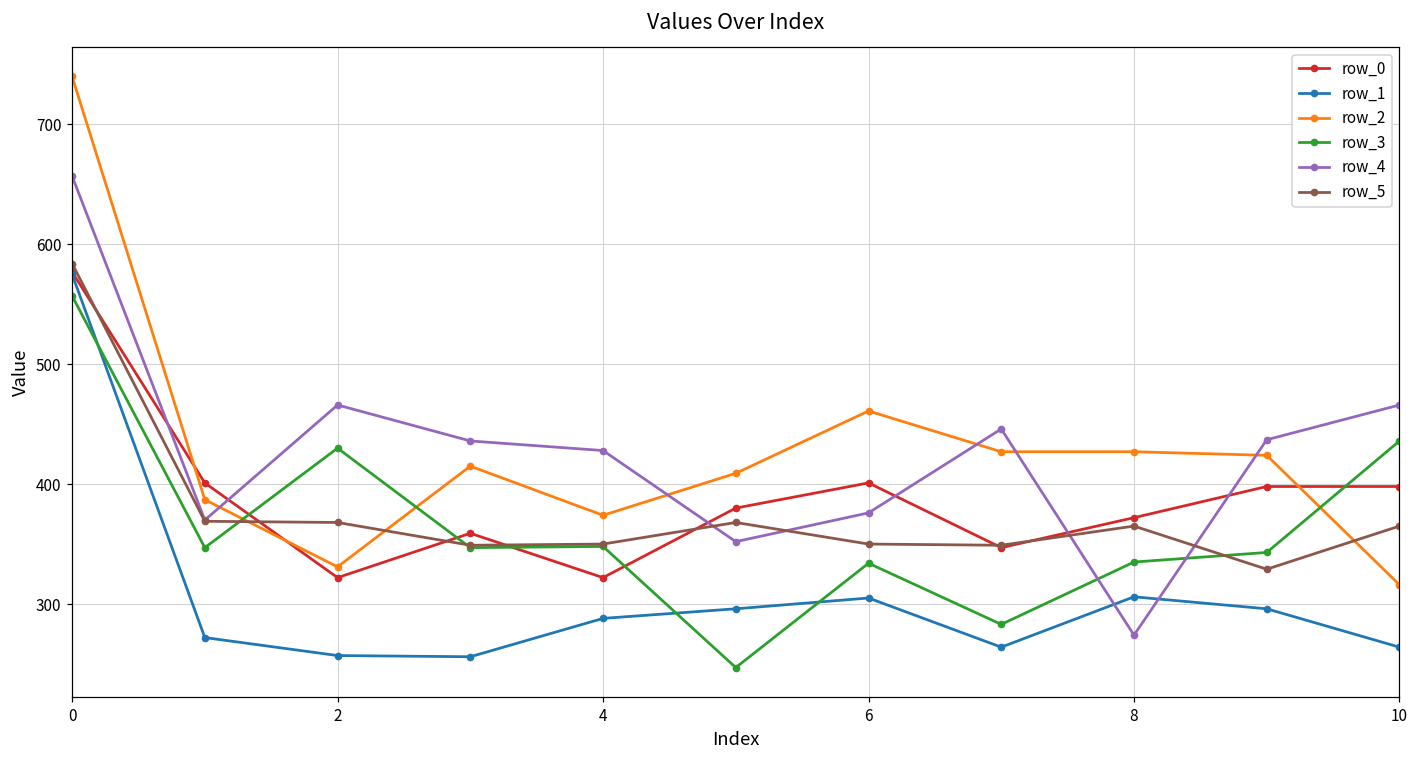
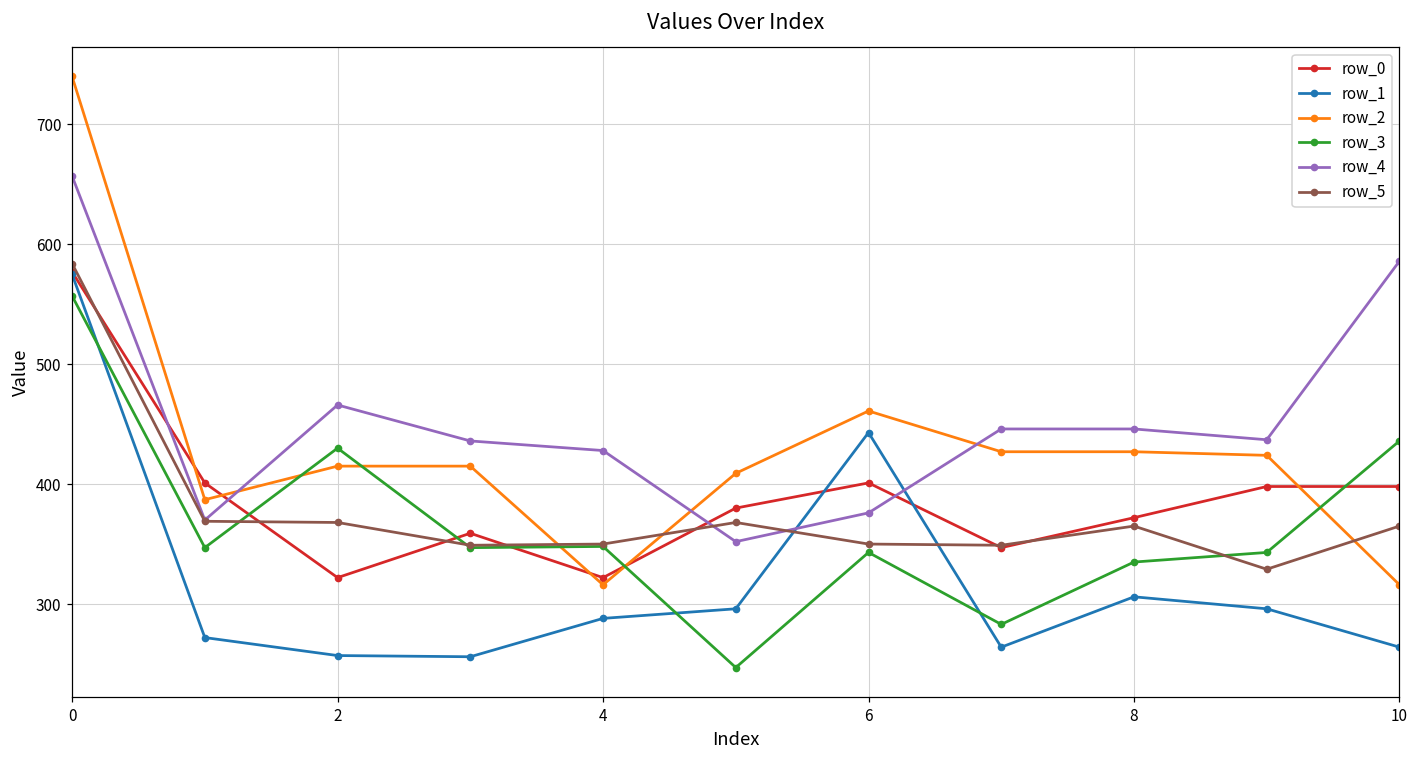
  {
    "row_0": {
      "2": 322,
      "4": 322,
      "6": 401,
      "8": 372,
      "10": 398
    },
    "row_1": {
      "2": 257,
      "4": 288,
-     "6": 305,
+     "6": 443,
      "8": 306,
      "10": 264
    },
    "row_2": {
      "0": 740,
-     "2": 331,
-     "4": 374,
+     "2": 415,
+     "4": 316,
      "6": 461,
      "8": 427,
      "10": 316
    },
    "row_3": {
      "0": 557,
      "2": 430,
-     "6": 334,
+     "6": 343,
      "8": 335,
      "10": 436
    },
    "row_4": {
      "0": 657,
      "2": 466,
      "4": 428,
      "6": 376,
-     "8": 274,
-     "10": 466
+     "8": 446,
+     "10": 586
    },
    "row_5": {
      "0": 584,
      "2": 368,
      "6": 350,
      "8": 365,
      "10": 365
    }
  }
